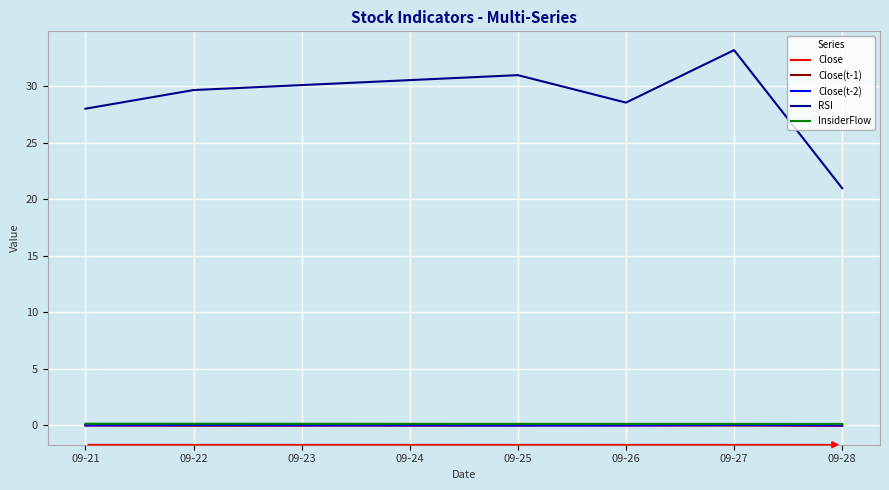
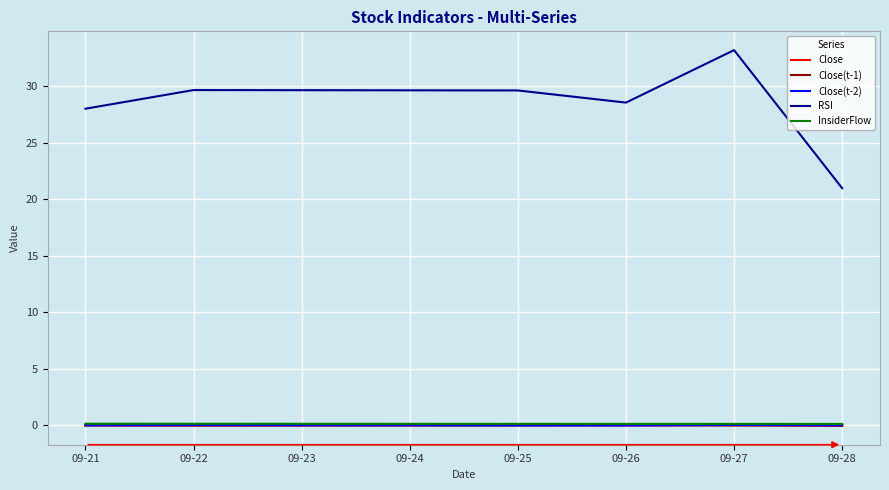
  {
    "RSI": {
      "09-21": 28.0,
      "09-22": 29.7,
-     "09-25": 31.0,
+     "09-25": 29.6,
      "09-26": 28.6,
      "09-27": 33.2,
      "09-28": 21.0
    }
  }
